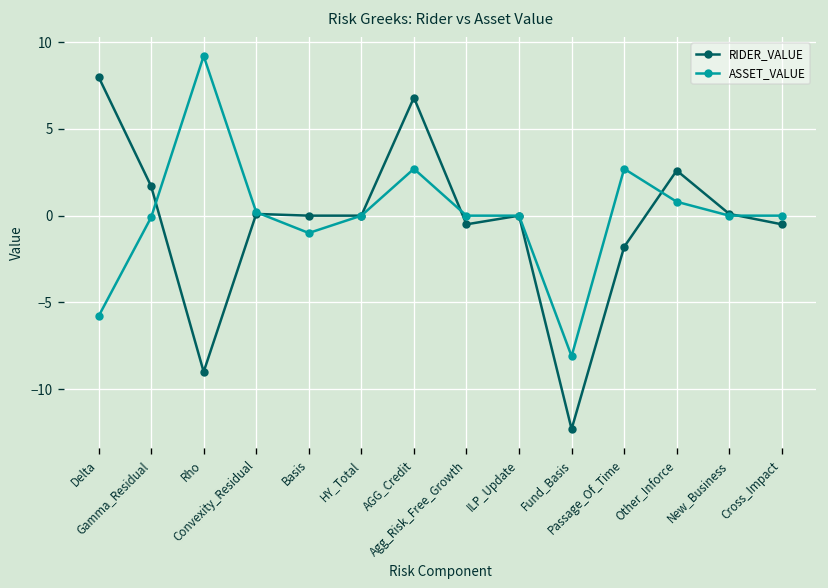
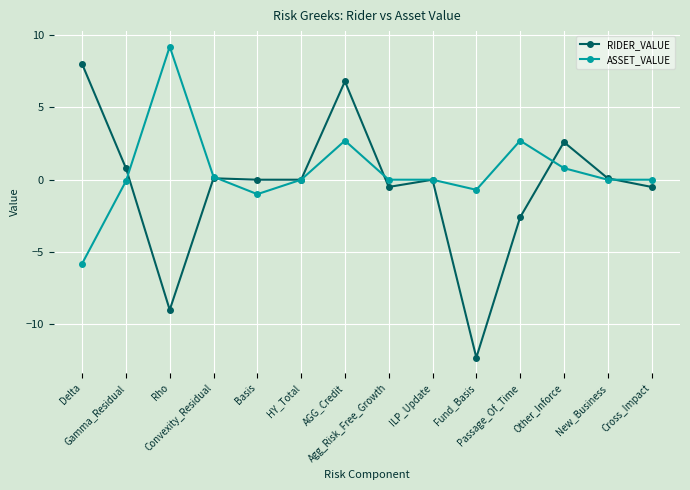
  {
    "RIDER_VALUE": {
      "Delta": 8.0,
-     "Gamma_Residual": 1.7,
+     "Gamma_Residual": 0.8,
      "Rho": -9.0,
      "Basis": 0.0,
      "AGG_Credit": 6.8,
      "Agg_Risk_Free_Growth": -0.5,
      "Fund_Basis": -12.3,
-     "Passage_Of_Time": -1.8,
+     "Passage_Of_Time": -2.6,
      "Other_Inforce": 2.6,
      "Cross_Impact": -0.5
    },
    "ASSET_VALUE": {
      "Delta": -5.8,
      "Gamma_Residual": -0.1,
      "Rho": 9.2,
      "Basis": -1.0,
      "AGG_Credit": 2.7,
      "Agg_Risk_Free_Growth": 0.0,
-     "Fund_Basis": -8.1,
+     "Fund_Basis": -0.7,
      "Passage_Of_Time": 2.7,
      "Other_Inforce": 0.8,
      "Cross_Impact": 0.0
    }
  }
